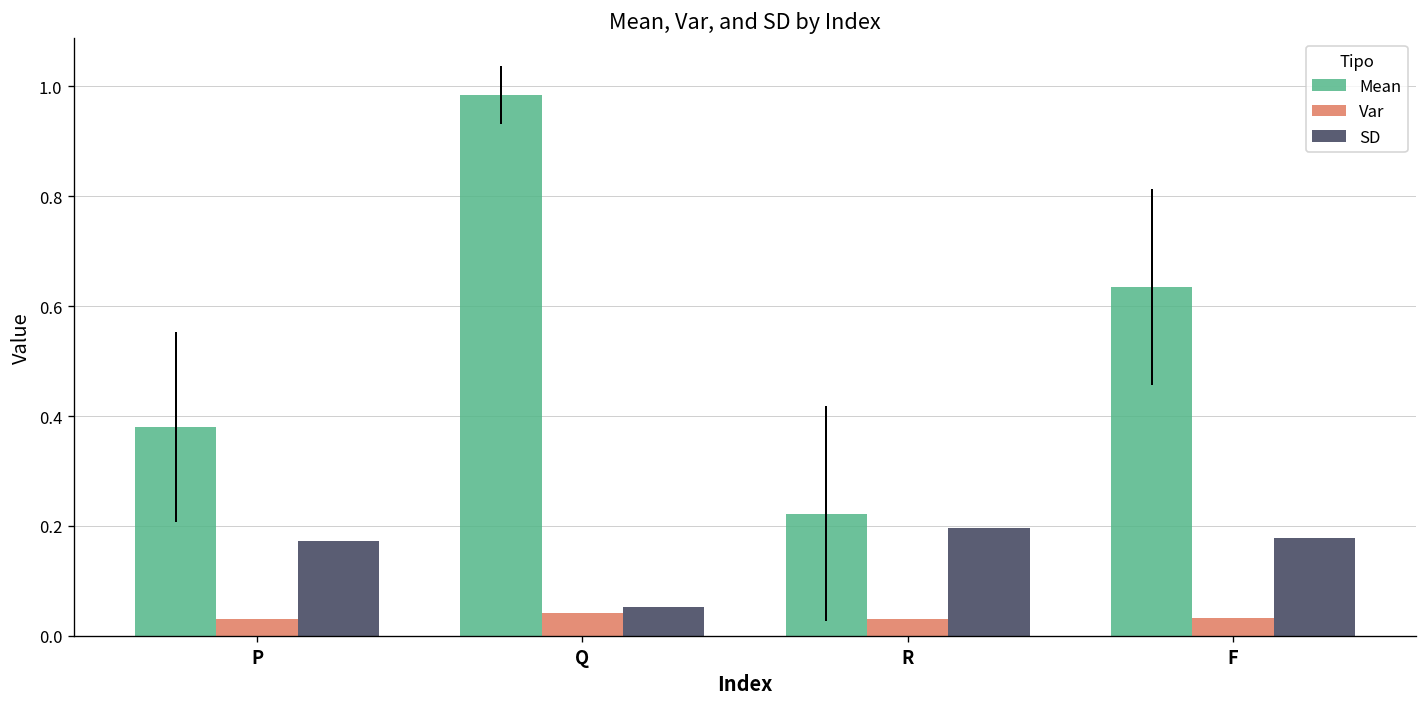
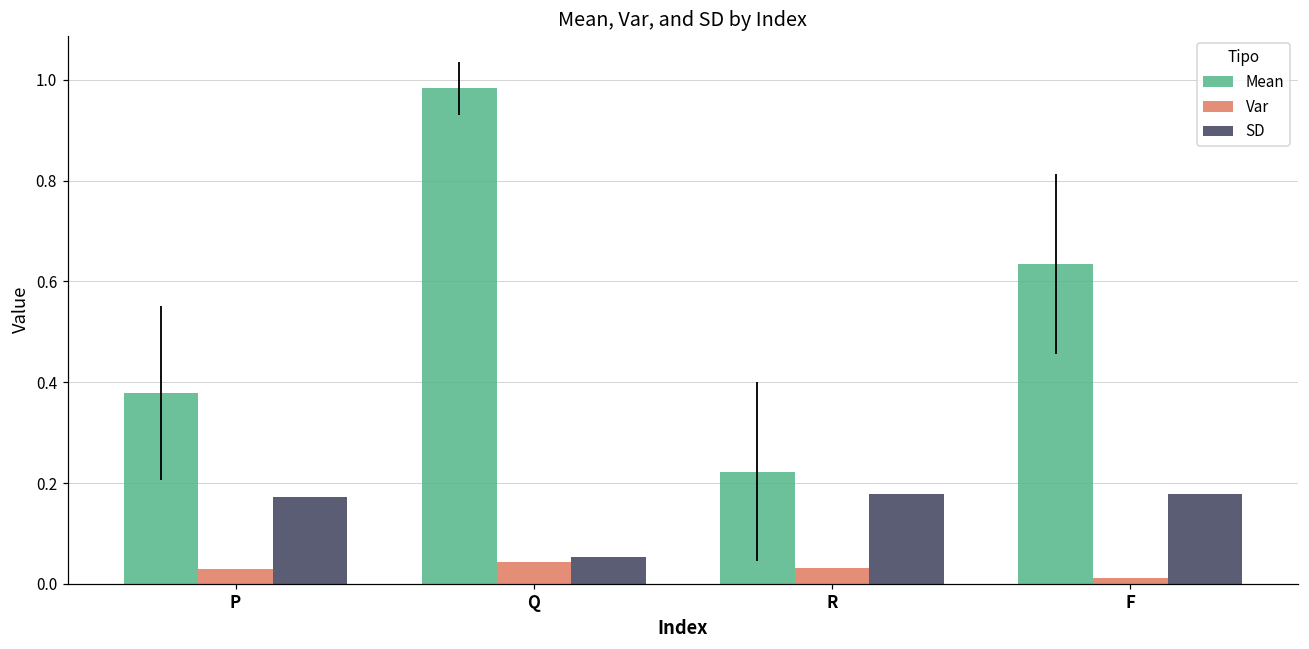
  {
    "Mean": {
      "P": 0.38,
      "Q": 0.98,
      "R": 0.22,
      "F": 0.63
    },
    "Var": {
      "P": 0.03,
      "Q": 0.04,
      "R": 0.03,
-     "F": 0.03
+     "F": 0.01
    },
    "SD": {
      "P": 0.17,
      "Q": 0.05,
-     "R": 0.20,
+     "R": 0.18,
      "F": 0.18
    }
  }
